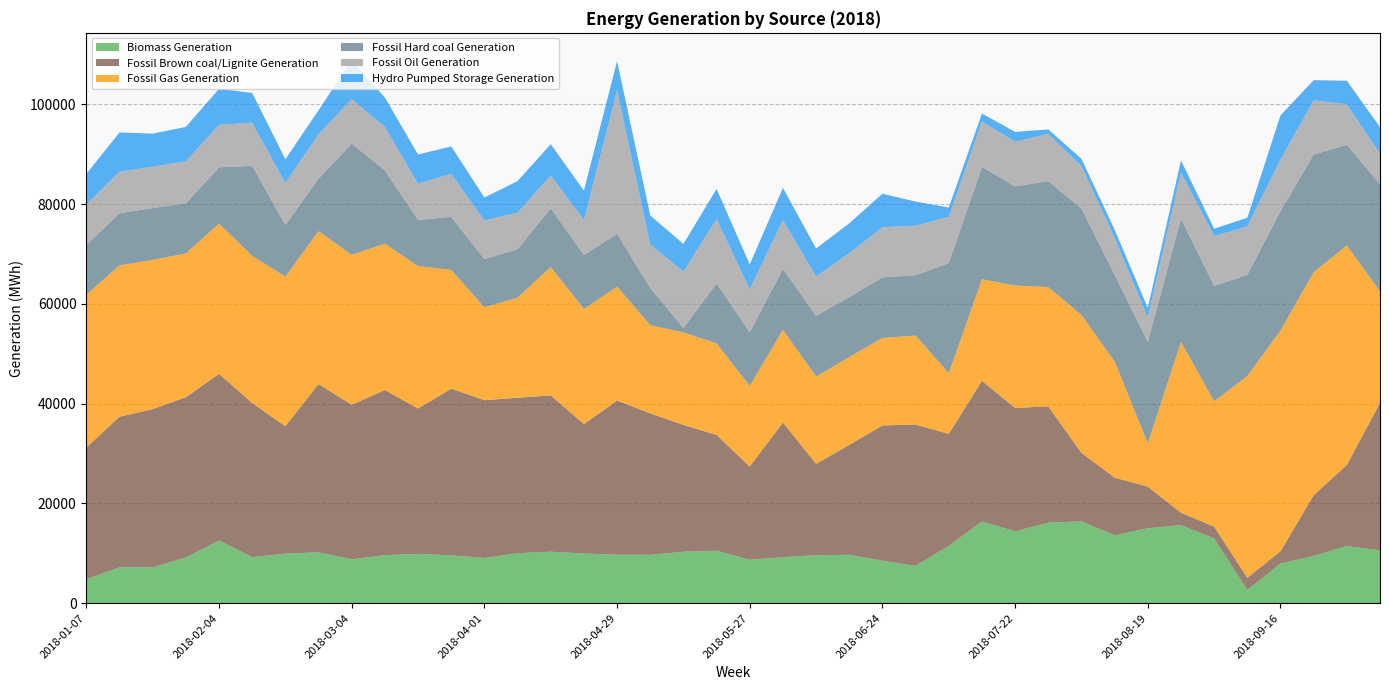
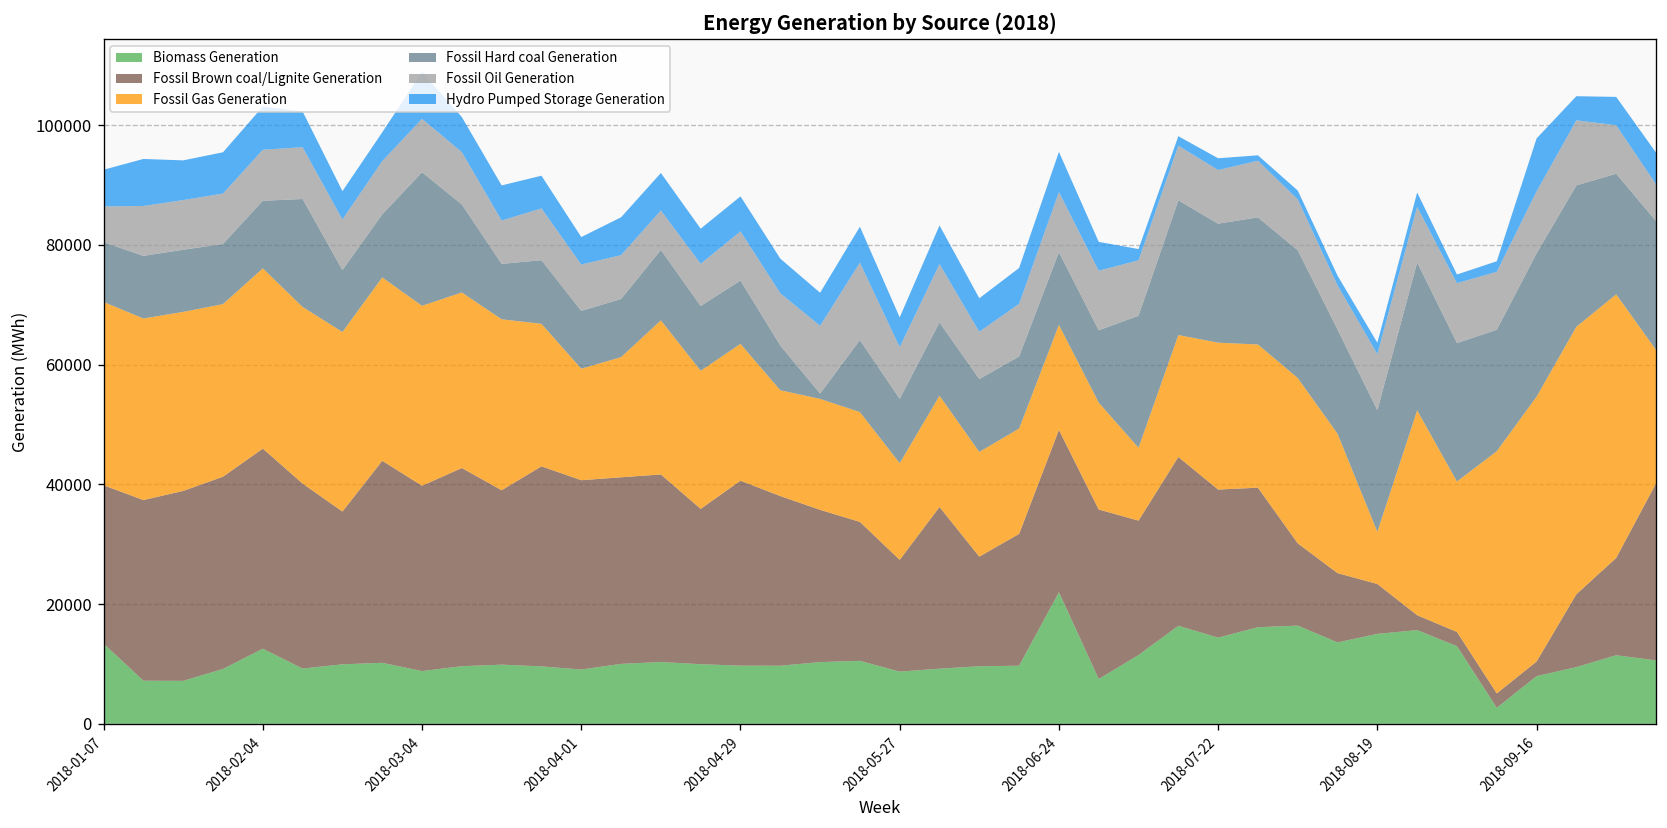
  {
    "Biomass Generation": {
-     "2018-01-07": 5000,
+     "2018-01-07": 13000,
      "2018-02-04": 13000,
      "2018-03-04": 9000,
      "2018-04-01": 9000,
      "2018-04-29": 10000,
      "2018-05-27": 9000,
-     "2018-06-24": 9000,
+     "2018-06-24": 22000,
      "2018-07-22": 14000,
      "2018-08-19": 15000,
      "2018-09-16": 8000
    },
    "Fossil Brown coal/Lignite Generation": {
      "2018-01-07": 26000,
      "2018-02-04": 33000,
      "2018-03-04": 31000,
      "2018-04-01": 32000,
      "2018-04-29": 31000,
      "2018-05-27": 19000,
      "2018-06-24": 27000,
      "2018-07-22": 25000,
      "2018-08-19": 8000,
      "2018-09-16": 2000
    },
    "Fossil Gas Generation": {
      "2018-01-07": 31000,
      "2018-02-04": 30000,
      "2018-03-04": 30000,
      "2018-04-01": 19000,
      "2018-04-29": 23000,
      "2018-05-27": 16000,
      "2018-06-24": 18000,
      "2018-07-22": 25000,
      "2018-08-19": 9000,
      "2018-09-16": 44000
    },
    "Fossil Hard coal Generation": {
      "2018-01-07": 10000,
      "2018-02-04": 11000,
      "2018-03-04": 22000,
      "2018-04-01": 10000,
      "2018-04-29": 11000,
      "2018-05-27": 11000,
      "2018-06-24": 12000,
      "2018-07-22": 20000,
      "2018-08-19": 20000,
      "2018-09-16": 24000
    },
    "Fossil Oil Generation": {
-     "2018-01-07": 8000,
+     "2018-01-07": 6000,
      "2018-02-04": 9000,
      "2018-03-04": 9000,
      "2018-04-01": 8000,
-     "2018-04-29": 29000,
+     "2018-04-29": 8000,
      "2018-05-27": 9000,
      "2018-06-24": 10000,
      "2018-07-22": 9000,
-     "2018-08-19": 5000,
+     "2018-08-19": 9000,
      "2018-09-16": 10000
    },
    "Hydro Pumped Storage Generation": {
      "2018-01-07": 6000,
      "2018-04-01": 5000,
      "2018-04-29": 6000,
      "2018-05-27": 5000,
      "2018-06-24": 7000,
      "2018-07-22": 2000,
      "2018-08-19": 2000,
      "2018-09-16": 9000
    }
  }
